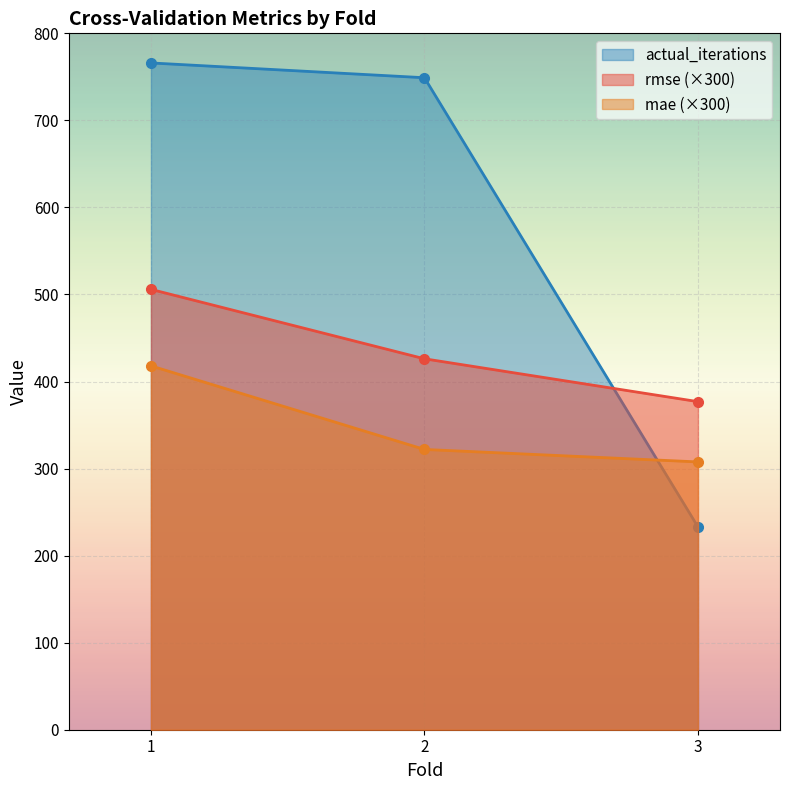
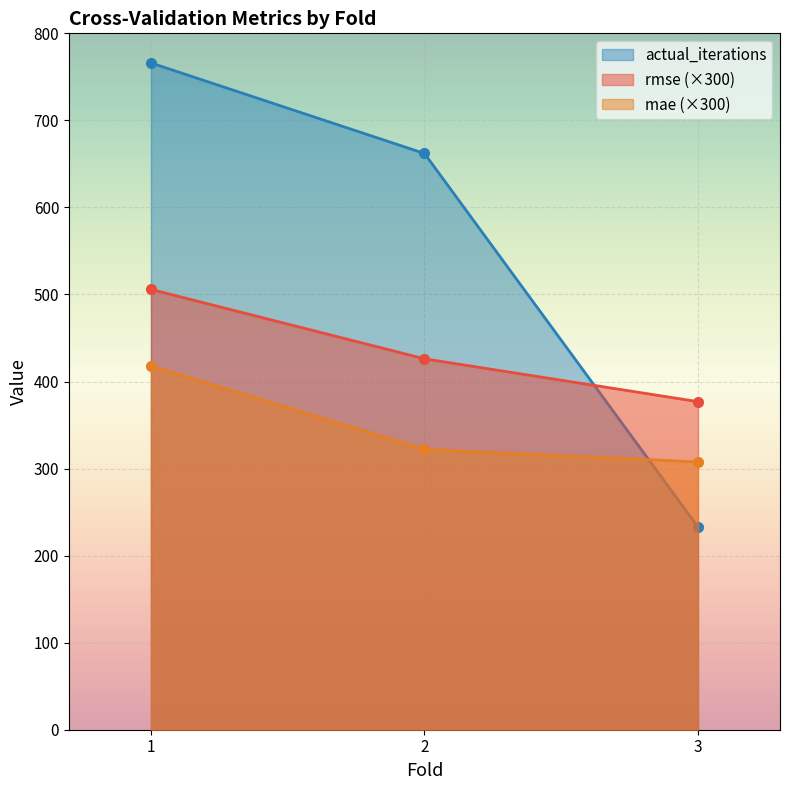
  {
    "actual_iterations": {
      "1": 770,
-     "2": 750,
+     "2": 660,
      "3": 230
    }
  }
